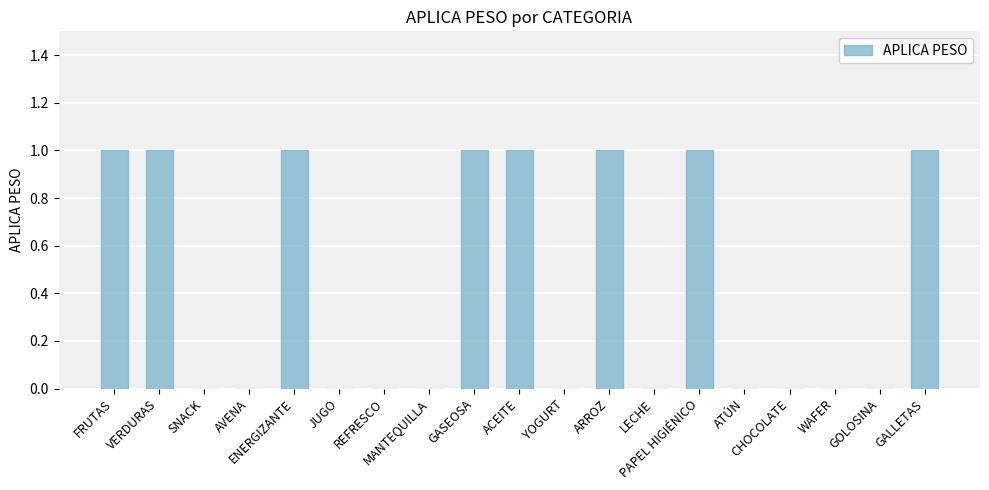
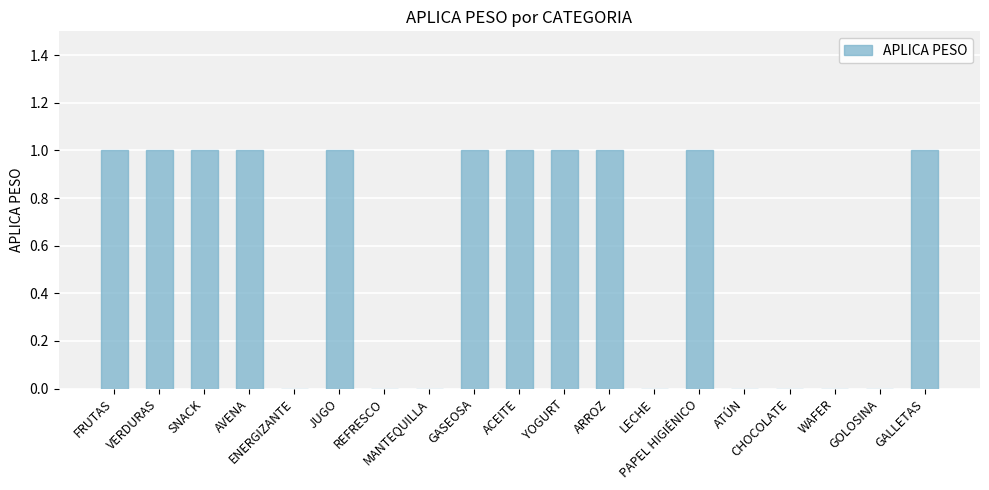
  {
    "FRUTAS": 1,
    "VERDURAS": 1,
-   "SNACK": 0,
-   "AVENA": 0,
-   "ENERGIZANTE": 1,
-   "JUGO": 0,
+   "SNACK": 1,
+   "AVENA": 1,
+   "ENERGIZANTE": 0,
+   "JUGO": 1,
    "REFRESCO": 0,
    "MANTEQUILLA": 0,
    "GASEOSA": 1,
    "ACEITE": 1,
-   "YOGURT": 0,
+   "YOGURT": 1,
    "ARROZ": 1,
    "LECHE": 0,
    "PAPEL HIGIÉNICO": 1,
    "ATÚN": 0,
    "CHOCOLATE": 0,
    "WAFER": 0,
    "GOLOSINA": 0,
    "GALLETAS": 1
  }
